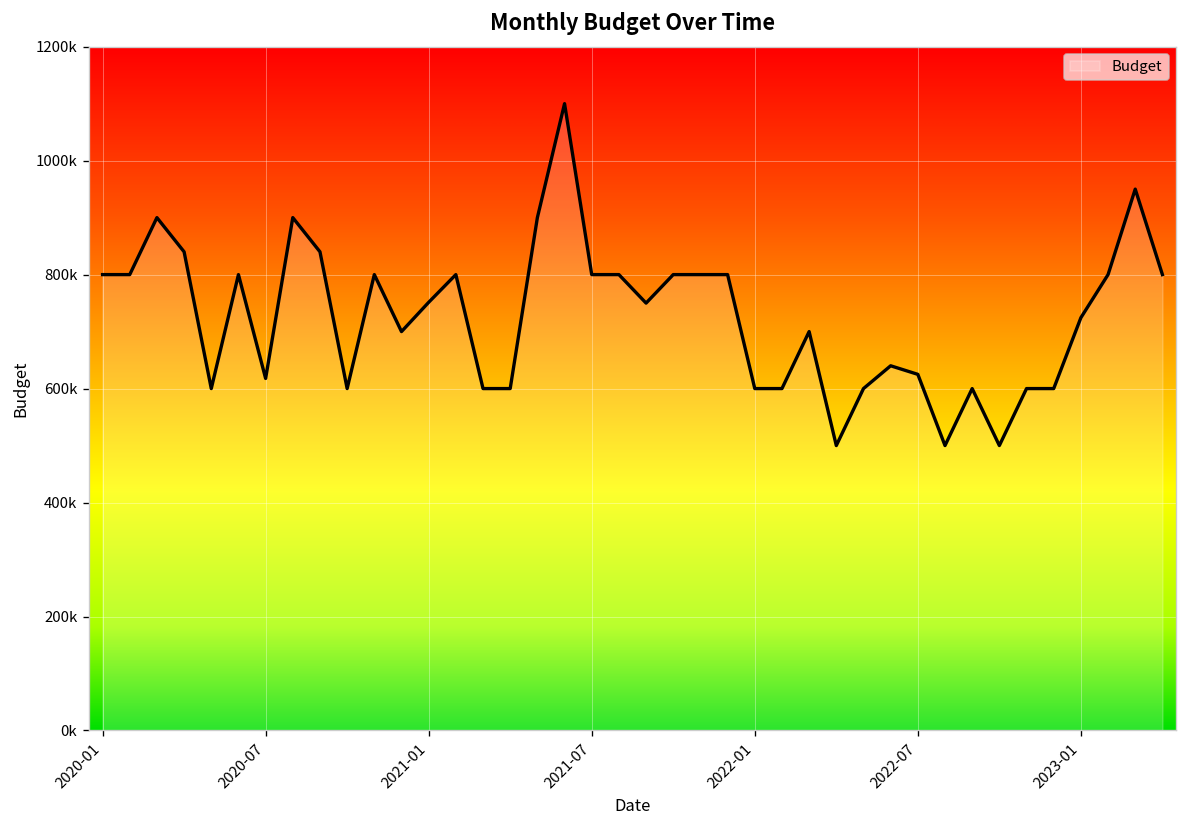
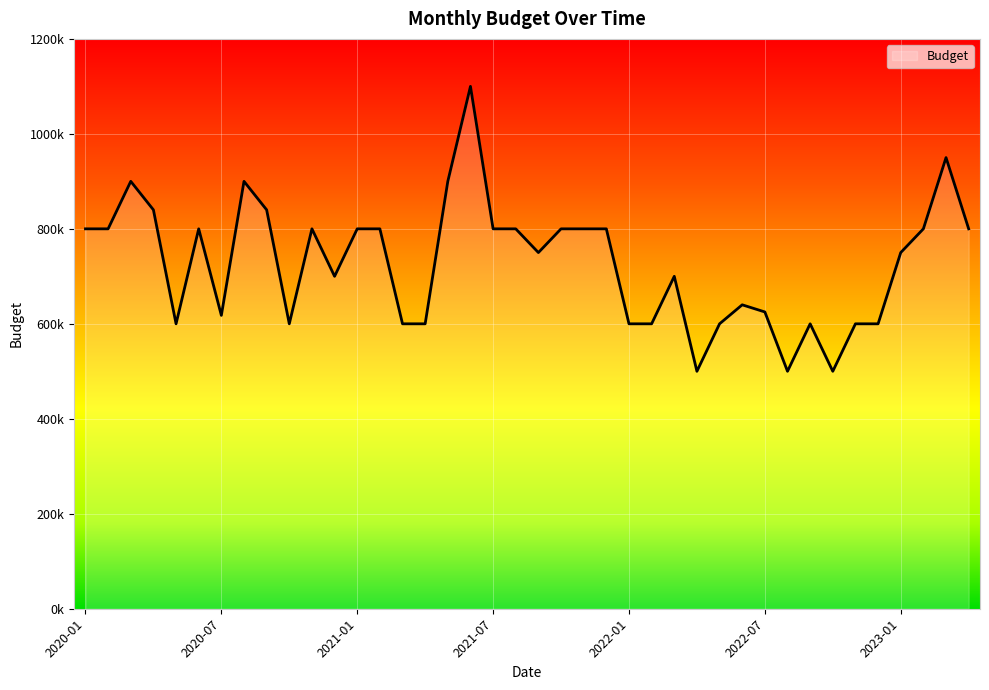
  {
    "2020-01": 800000,
    "2020-07": 620000,
-   "2021-01": 750000,
+   "2021-01": 800000,
    "2021-07": 800000,
    "2022-01": 600000,
    "2022-07": 620000,
-   "2023-01": 720000
+   "2023-01": 750000
  }
